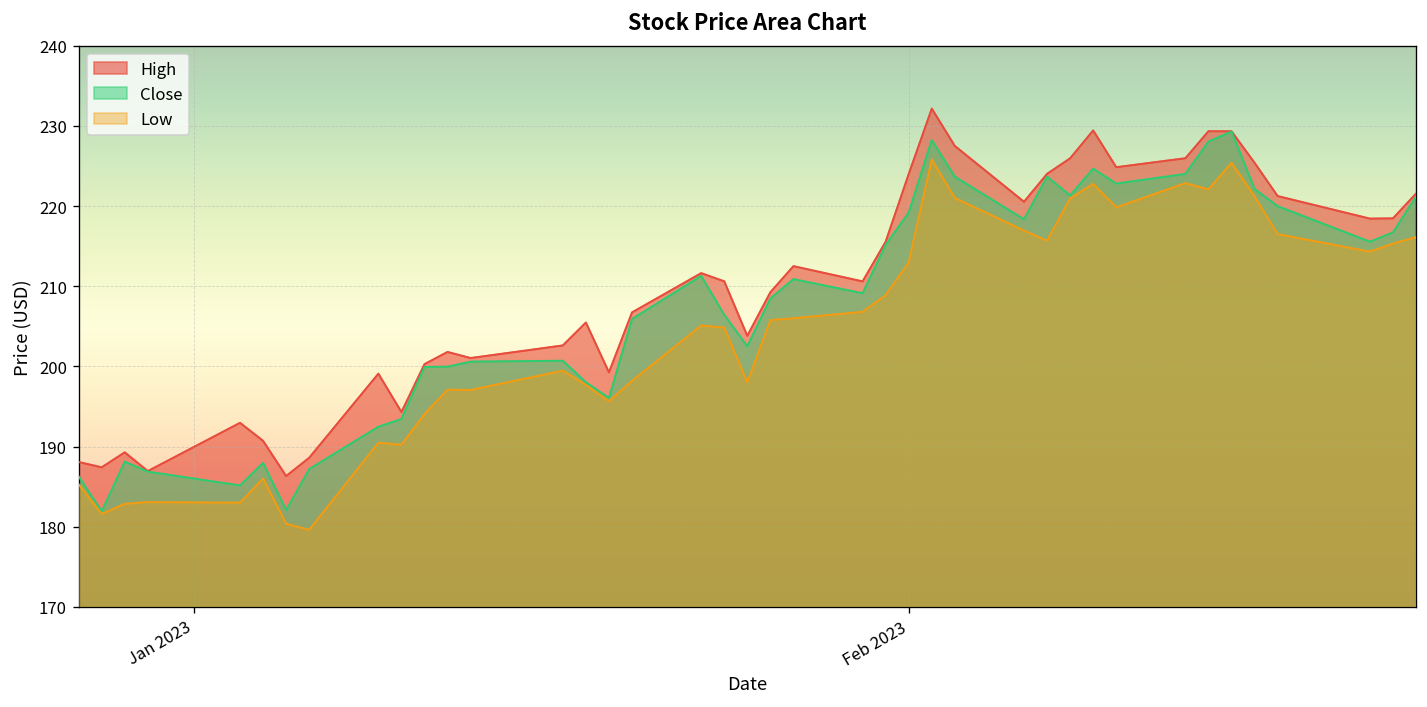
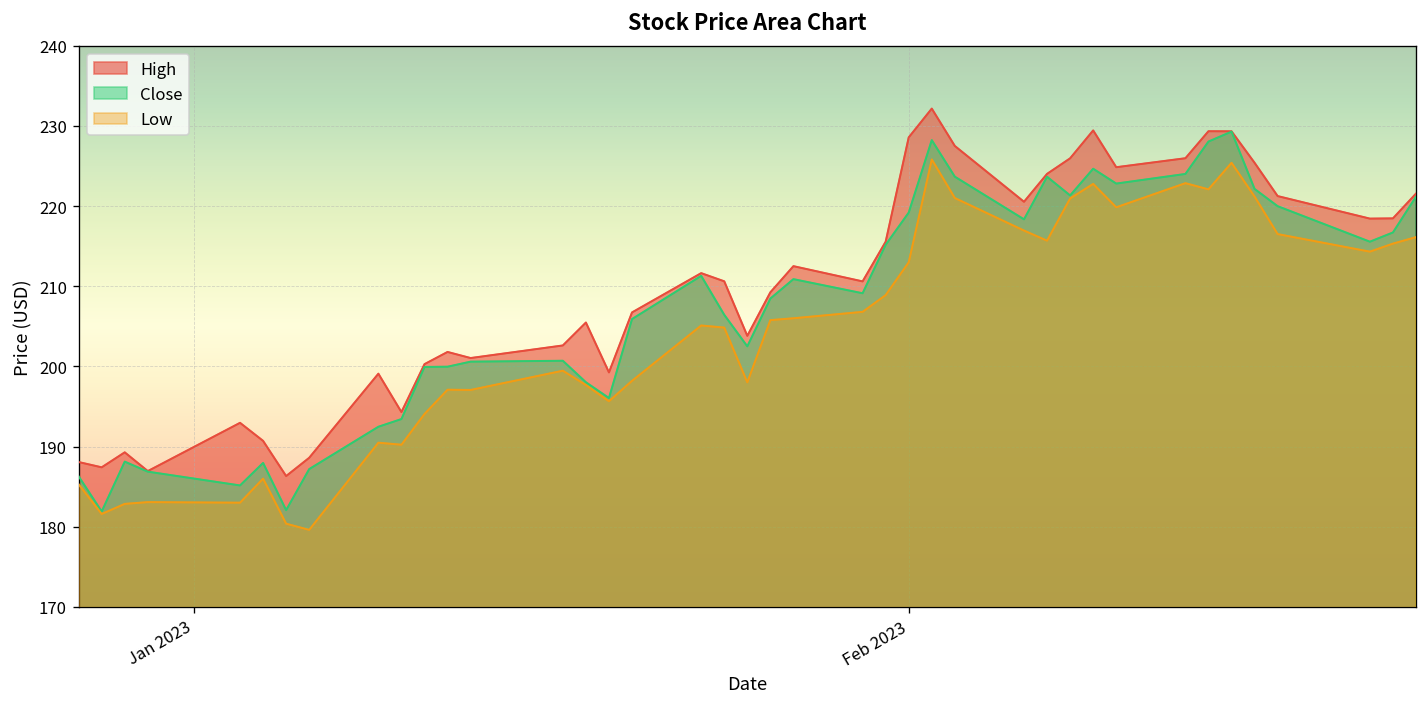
  {
    "High": {
-     "Feb 2023": 224
+     "Feb 2023": 229
    },
    "Close": {
      "Feb 2023": 219
    },
    "Low": {
      "Feb 2023": 213
    }
  }
